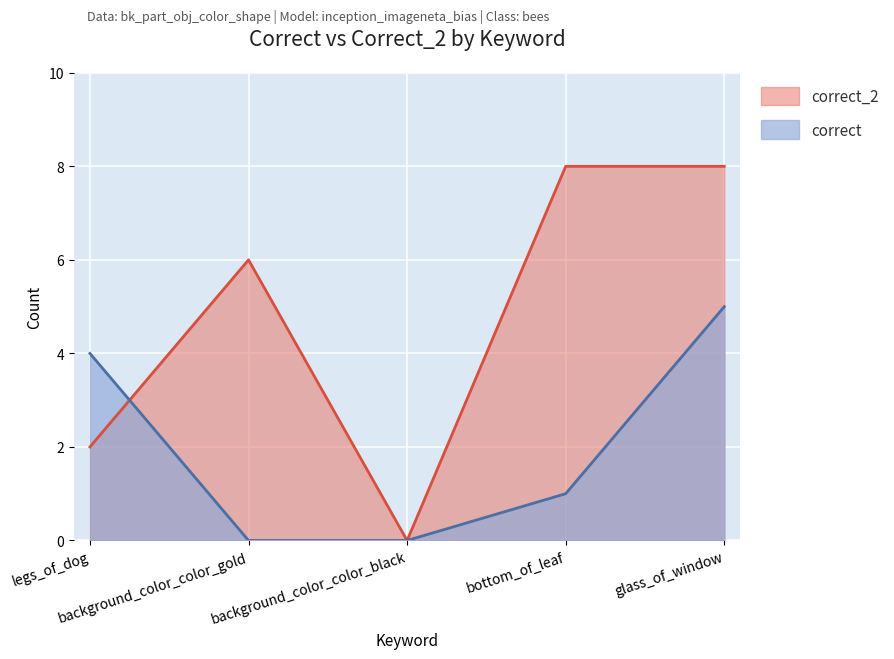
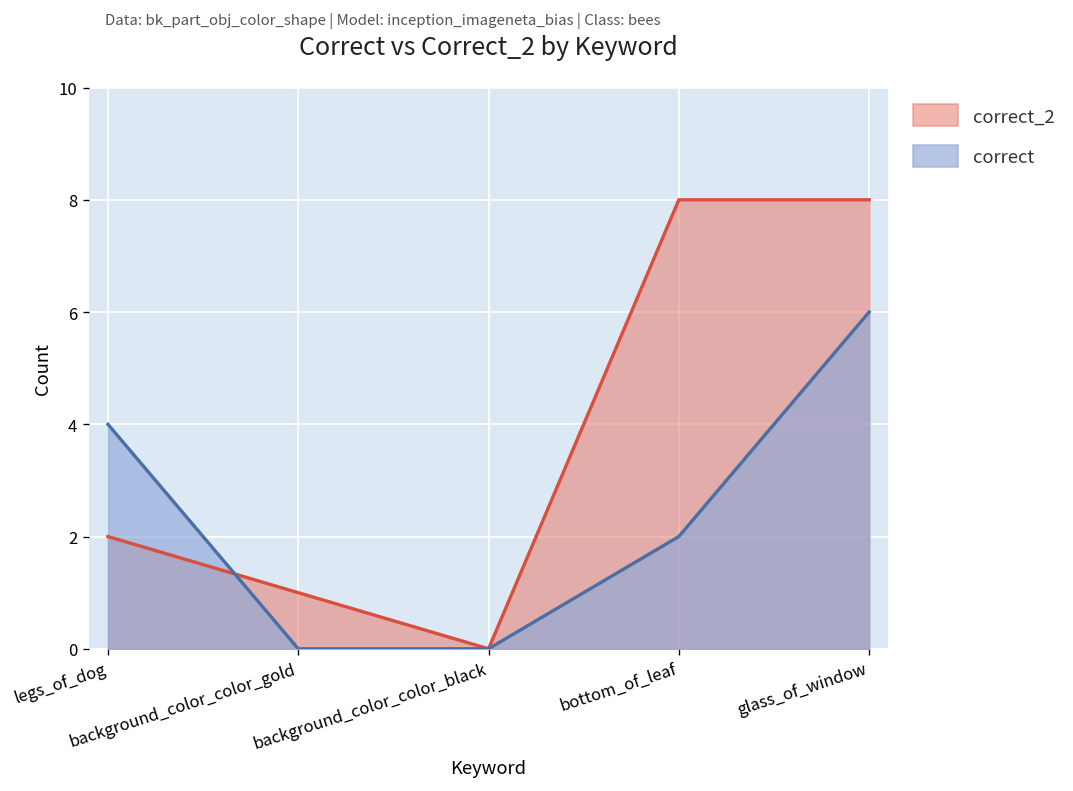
  {
    "correct_2": {
      "legs_of_dog": 2,
-     "background_color_color_gold": 6,
+     "background_color_color_gold": 1,
      "bottom_of_leaf": 8,
      "glass_of_window": 8
    },
    "correct": {
      "legs_of_dog": 4,
      "background_color_color_gold": 0,
-     "bottom_of_leaf": 1,
-     "glass_of_window": 5
+     "bottom_of_leaf": 2,
+     "glass_of_window": 6
    }
  }
